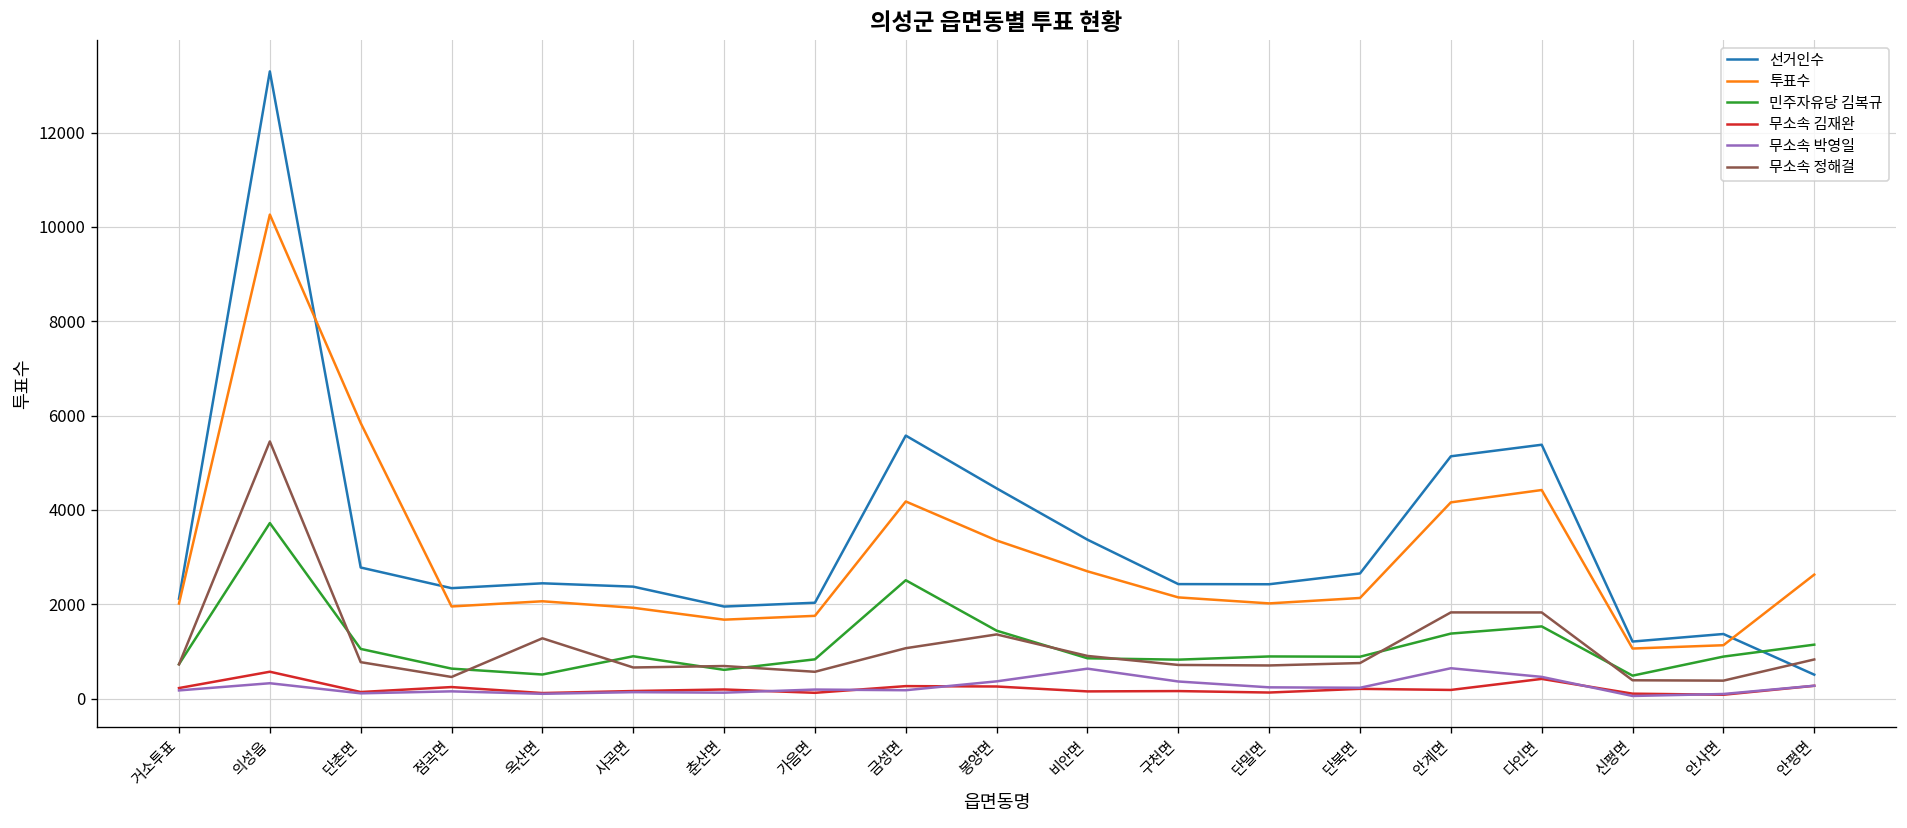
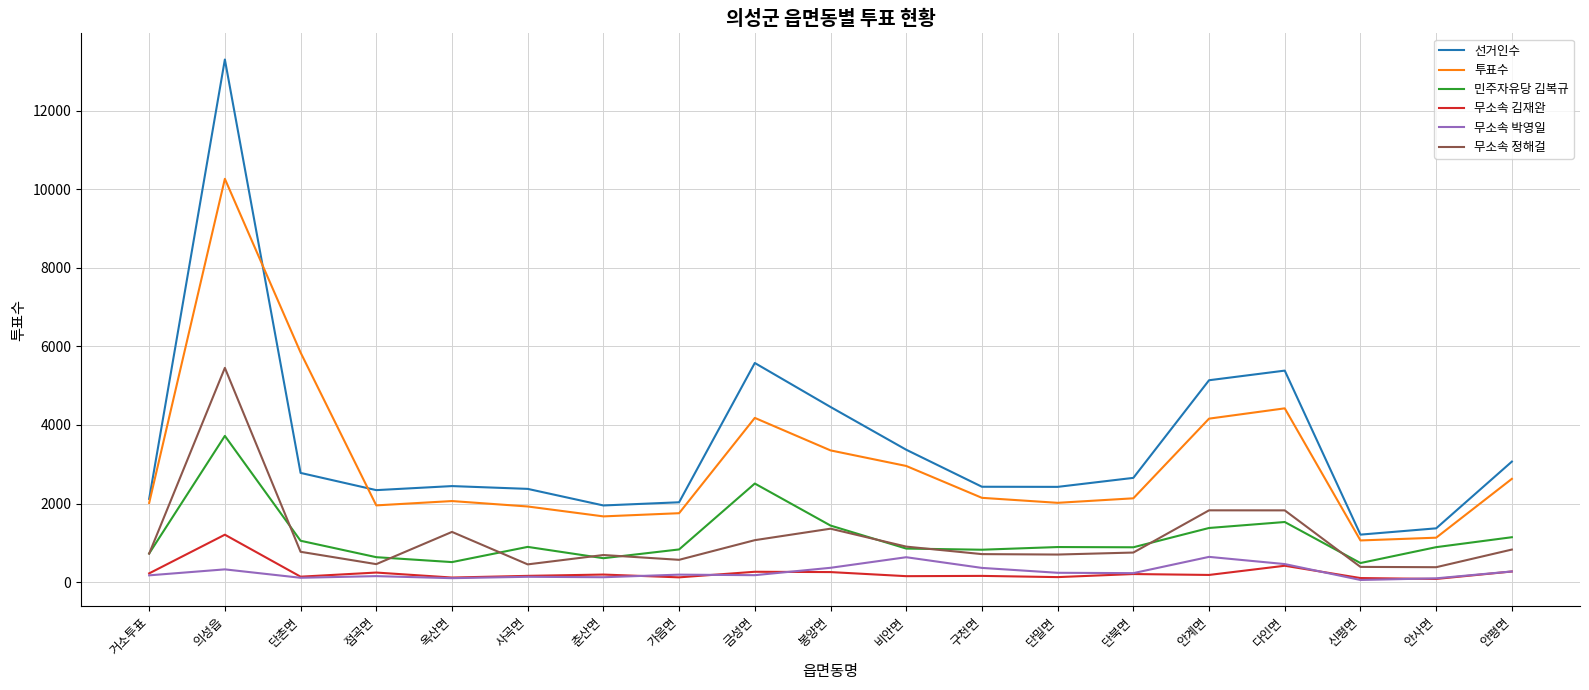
  {
    "선거인수": {
      "거소투표": 2100,
      "의성읍": 13300,
      "단촌면": 2800,
      "점곡면": 2300,
      "옥산면": 2400,
      "사곡면": 2400,
      "춘산면": 2000,
      "가음면": 2000,
      "금성면": 5600,
      "봉양면": 4500,
      "비안면": 3400,
      "구천면": 2400,
      "단밀면": 2400,
      "단북면": 2700,
      "안계면": 5100,
      "다인면": 5400,
      "신평면": 1200,
      "안사면": 1400,
-     "안평면": 500
+     "안평면": 3100
    },
    "투표수": {
      "거소투표": 2000,
      "의성읍": 10300,
      "단촌면": 5800,
      "점곡면": 2000,
      "옥산면": 2100,
      "사곡면": 1900,
      "춘산면": 1700,
      "가음면": 1800,
      "금성면": 4200,
      "봉양면": 3400,
-     "비안면": 2700,
+     "비안면": 3000,
      "구천면": 2100,
      "단밀면": 2000,
      "단북면": 2100,
      "안계면": 4200,
      "다인면": 4400,
      "신평면": 1100,
      "안사면": 1100,
      "안평면": 2600
    },
    "민주자유당 김복규": {
      "의성읍": 3700,
      "단촌면": 1100,
      "점곡면": 600,
      "옥산면": 500,
      "사곡면": 900,
      "춘산면": 600,
      "가음면": 800,
      "금성면": 2500,
      "봉양면": 1400,
      "구천면": 800,
      "단밀면": 900,
      "단북면": 900,
      "안계면": 1400,
      "다인면": 1500,
      "신평면": 500,
      "안사면": 900,
      "안평면": 1100
    },
    "무소속 김재완": {
-     "의성읍": 600,
+     "의성읍": 1200,
      "점곡면": 200,
      "춘산면": 200,
      "가음면": 100,
      "금성면": 300,
      "봉양면": 300,
      "비안면": 200,
      "구천면": 200,
      "단밀면": 100,
      "안계면": 200
    },
    "무소속 박영일": {
      "의성읍": 300,
      "점곡면": 200,
      "춘산면": 100,
      "가음면": 200,
      "금성면": 200,
      "봉양면": 400,
      "비안면": 600,
      "구천면": 400,
      "단밀면": 200,
      "안계면": 600
    },
    "무소속 정해걸": {
      "의성읍": 5500,
      "단촌면": 800,
      "점곡면": 500,
      "옥산면": 1300,
-     "사곡면": 700,
+     "사곡면": 500,
      "춘산면": 700,
      "가음면": 600,
      "금성면": 1100,
      "봉양면": 1400,
      "구천면": 700,
      "단밀면": 700,
      "단북면": 800,
      "안계면": 1800,
      "다인면": 1800,
      "신평면": 400,
      "안사면": 400,
      "안평면": 800
    }
  }
